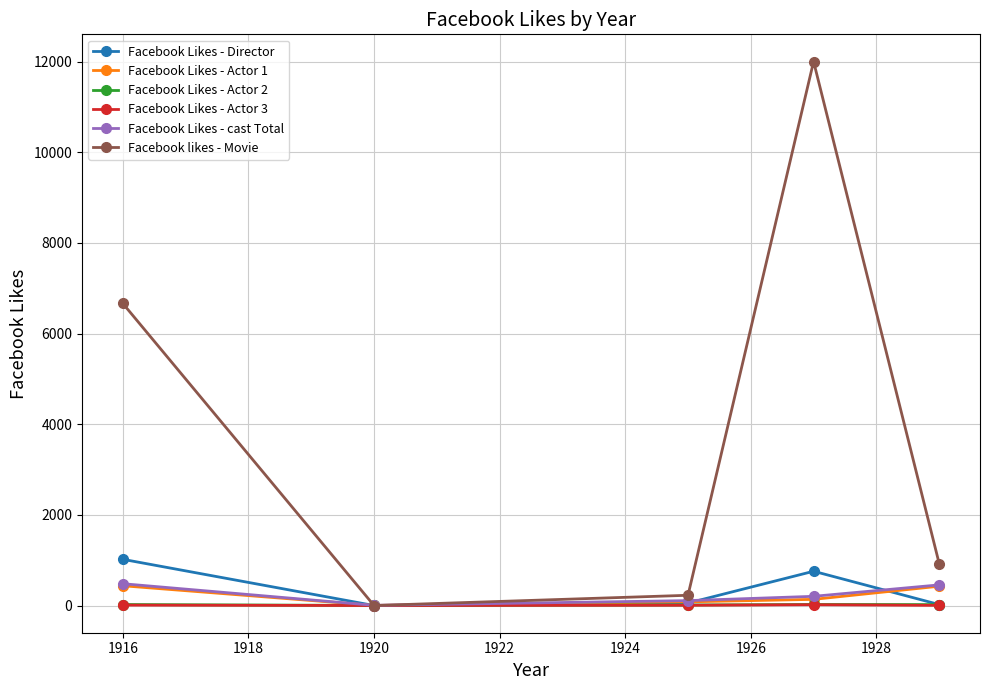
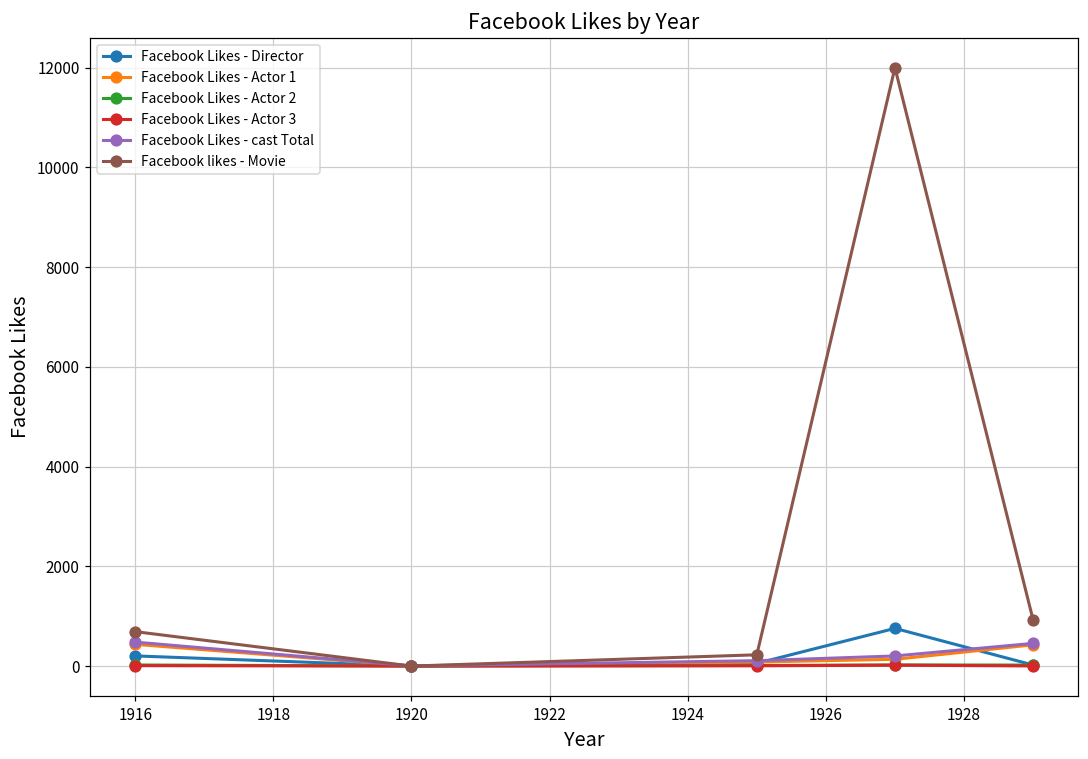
  {
    "Facebook Likes - Director": {
-     "1916": 1000
+     "1916": 200
    },
    "Facebook likes - Movie": {
-     "1916": 6700
+     "1916": 700
    }
  }
